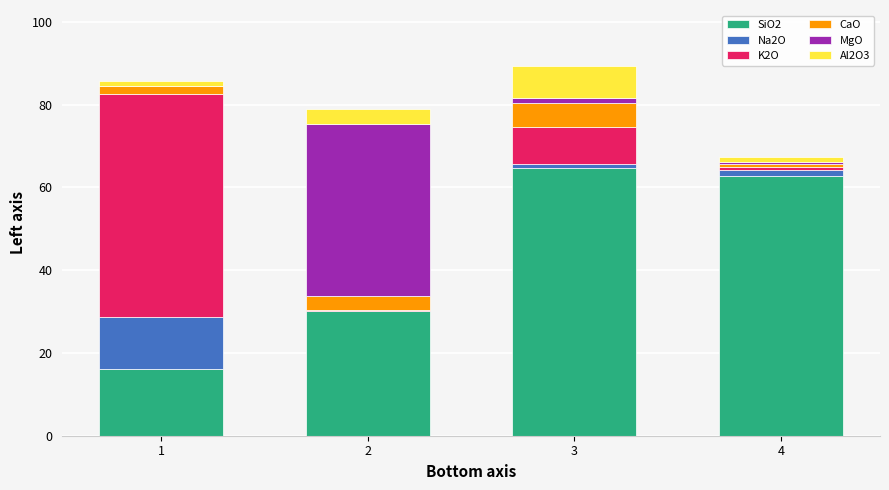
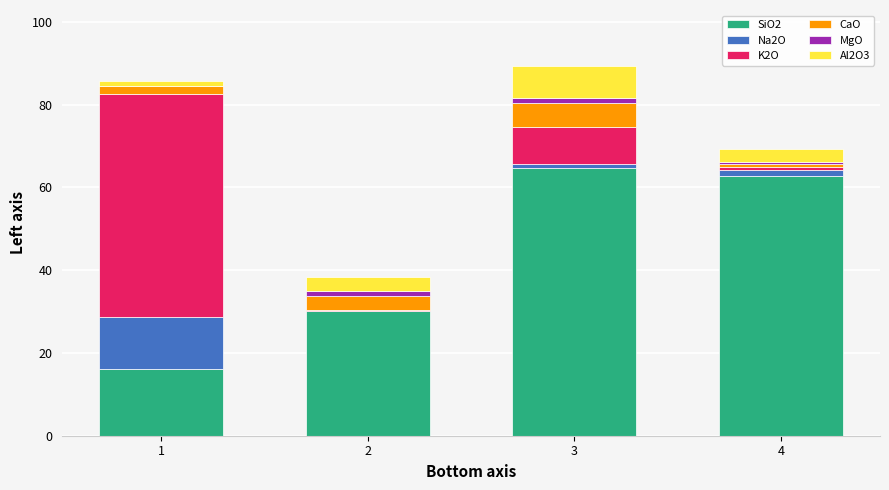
  {
    "SiO2": {
      "1": 16,
      "2": 30,
      "3": 65,
      "4": 63
    },
    "Na2O": {
      "1": 13,
      "3": 1,
      "4": 1
    },
    "K2O": {
      "1": 54,
      "3": 9,
      "4": 1
    },
    "CaO": {
      "1": 2,
      "2": 3,
      "3": 6,
      "4": 1
    },
    "MgO": {
      "1": 0,
-     "2": 41,
+     "2": 1,
      "3": 1
    },
    "Al2O3": {
      "1": 1,
      "2": 4,
      "3": 8,
-     "4": 1
+     "4": 3
    }
  }
